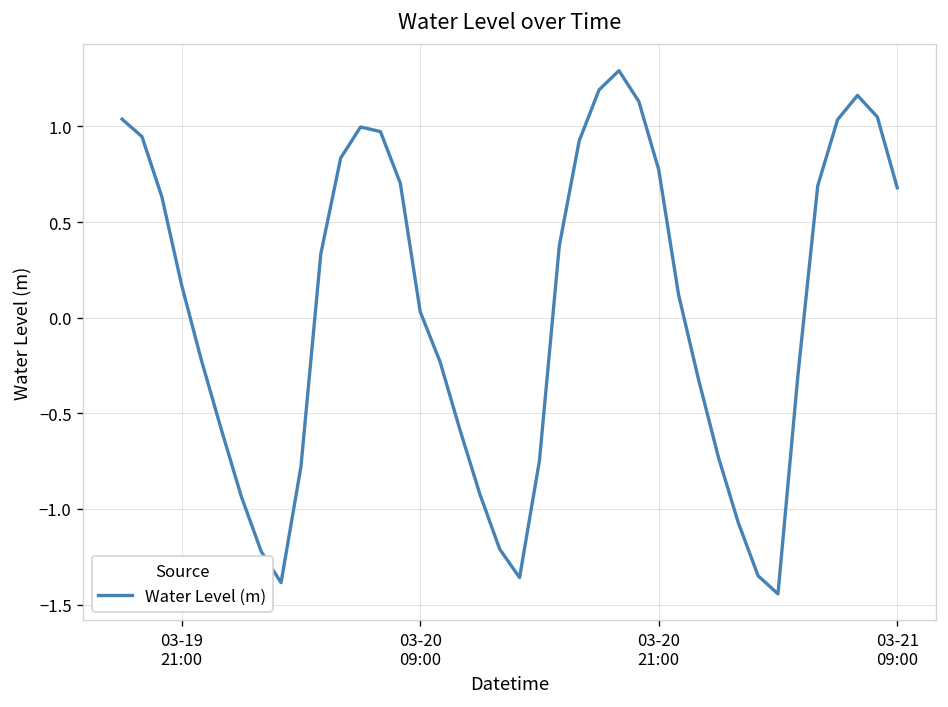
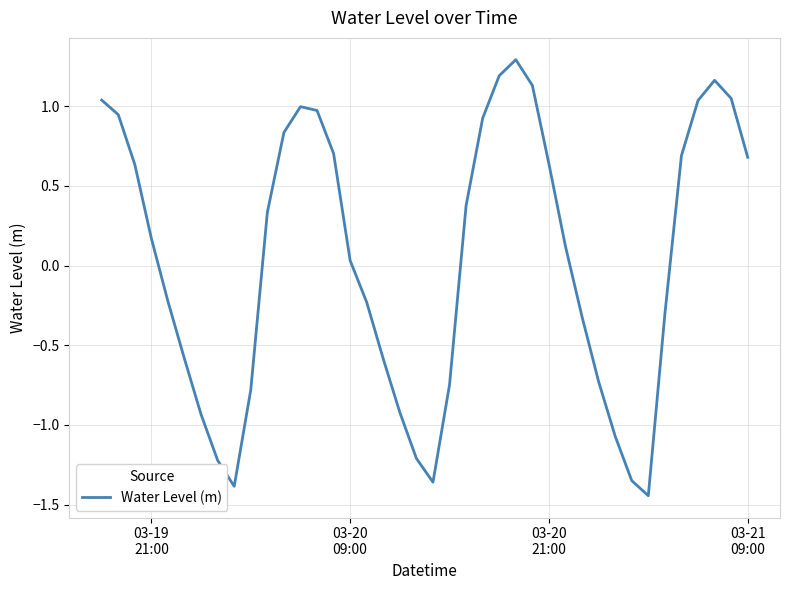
  {
    "03-19 21:00": 0.17,
    "03-20 09:00": 0.03,
-   "03-20 21:00": 0.77,
+   "03-20 21:00": 0.64,
    "03-21 09:00": 0.68
  }
